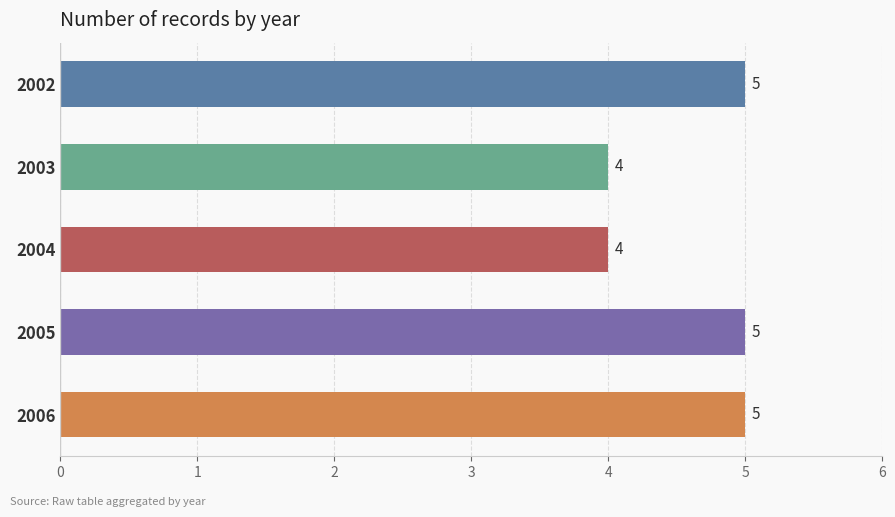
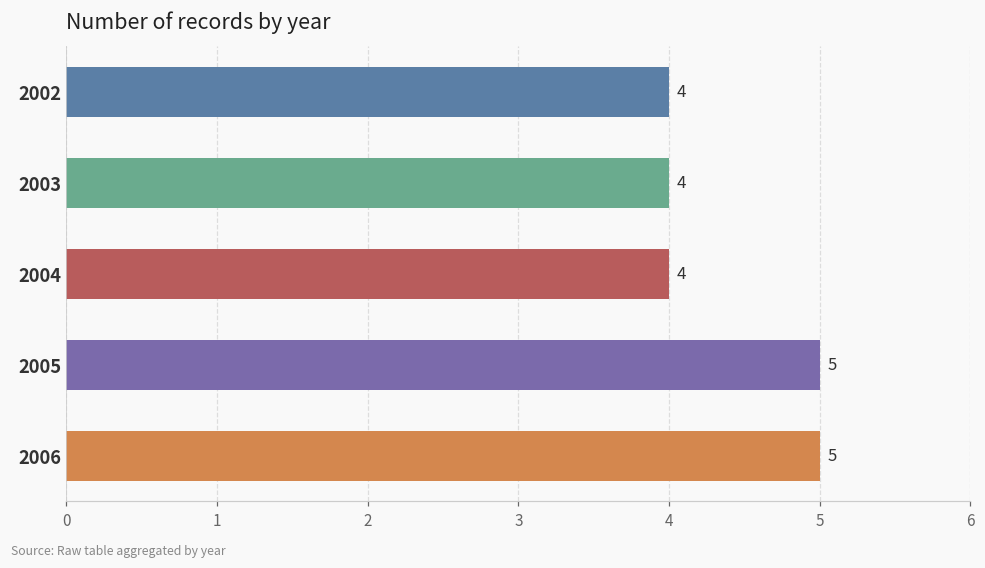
  {
-   "2002": 5,
+   "2002": 4,
    "2003": 4,
    "2004": 4,
    "2005": 5,
    "2006": 5
  }
